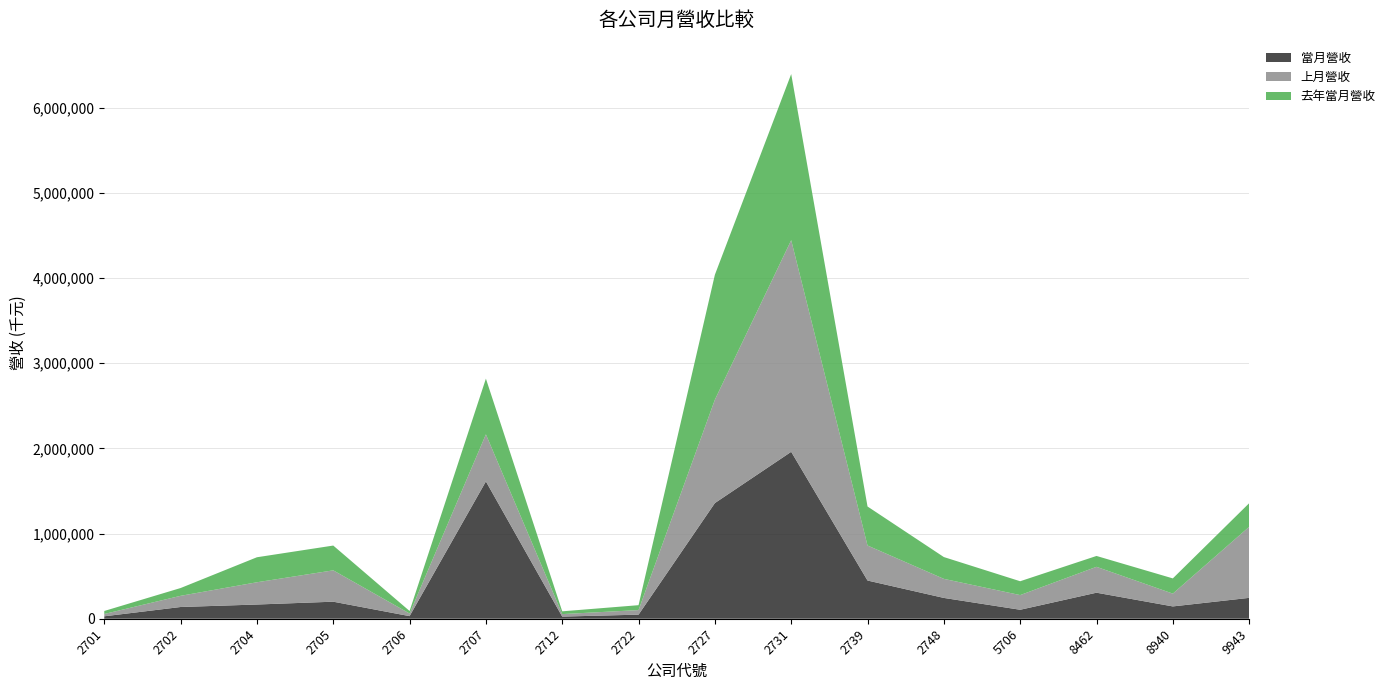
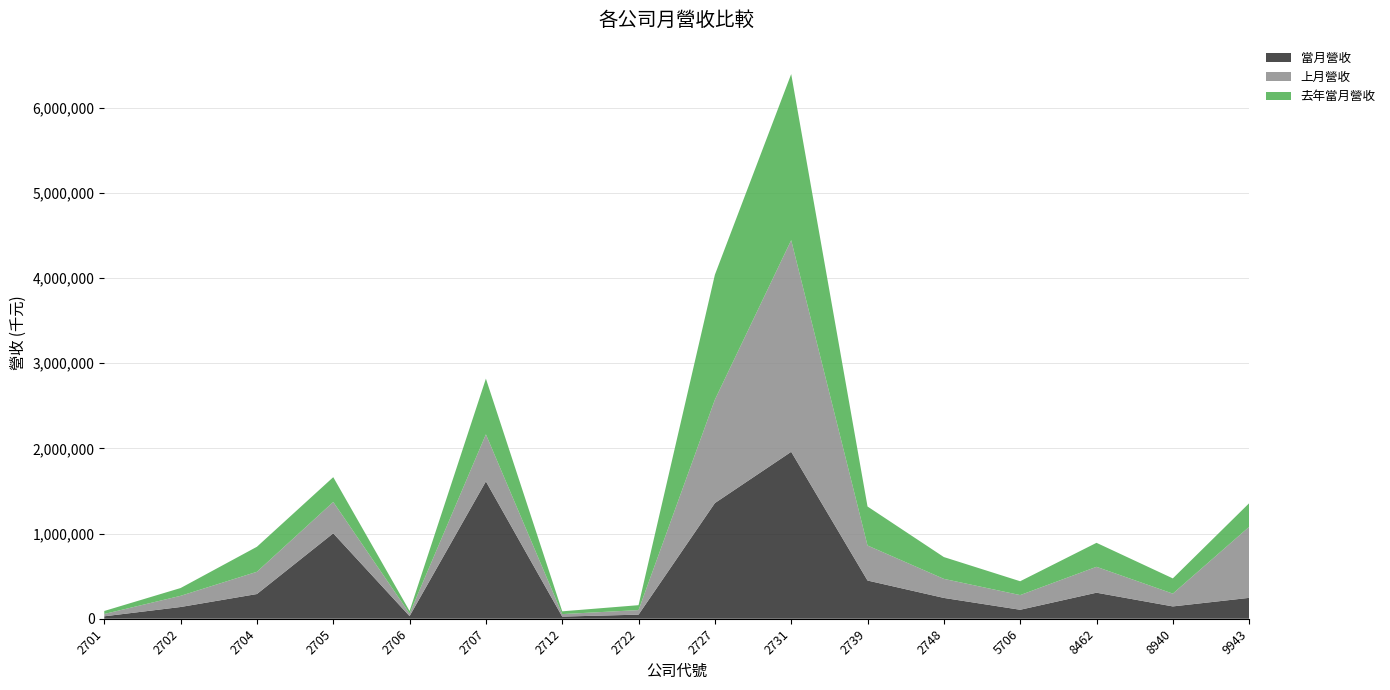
  {
    "當月營收": {
      "2702": "100,000",
-     "2704": "200,000",
-     "2705": "200,000",
+     "2704": "300,000",
+     "2705": "1,000,000",
      "2706": "0",
      "2707": "1,600,000",
      "2722": "0",
      "2727": "1,400,000",
      "2731": "2,000,000",
      "2739": "400,000",
      "2748": "200,000",
      "5706": "100,000",
      "8462": "300,000",
      "8940": "100,000",
      "9943": "200,000"
    },
    "上月營收": {
      "2702": "100,000",
      "2704": "300,000",
      "2705": "400,000",
      "2707": "600,000",
      "2722": "100,000",
      "2727": "1,200,000",
      "2731": "2,500,000",
      "2739": "400,000",
      "2748": "200,000",
      "5706": "200,000",
      "8462": "300,000",
      "8940": "200,000",
      "9943": "800,000"
    },
    "去年當月營收": {
      "2701": "0",
      "2702": "100,000",
      "2704": "300,000",
      "2705": "300,000",
      "2707": "700,000",
      "2712": "0",
      "2722": "100,000",
      "2727": "1,500,000",
      "2731": "1,900,000",
      "2739": "500,000",
      "2748": "300,000",
      "5706": "200,000",
-     "8462": "100,000",
+     "8462": "300,000",
      "8940": "200,000",
      "9943": "300,000"
    }
  }
